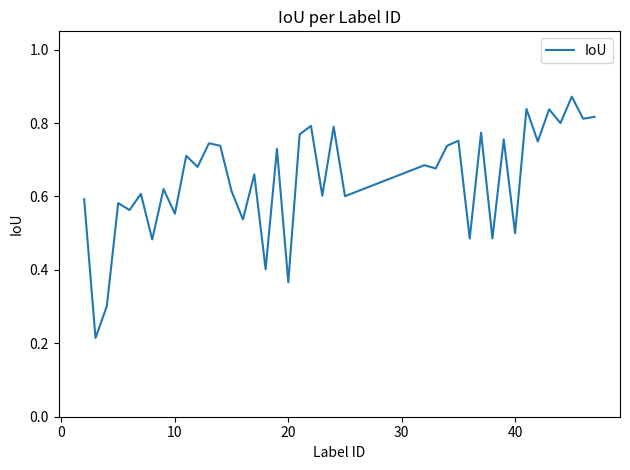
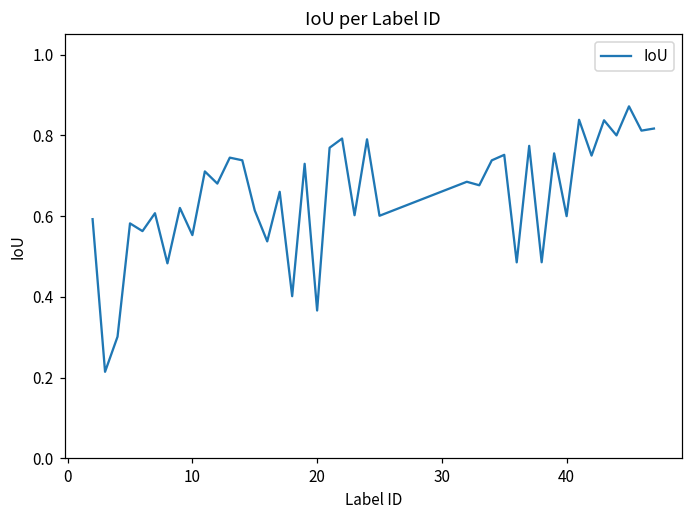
  {
    "10": 0.55,
    "20": 0.37,
-   "40": 0.5
+   "40": 0.6
  }
